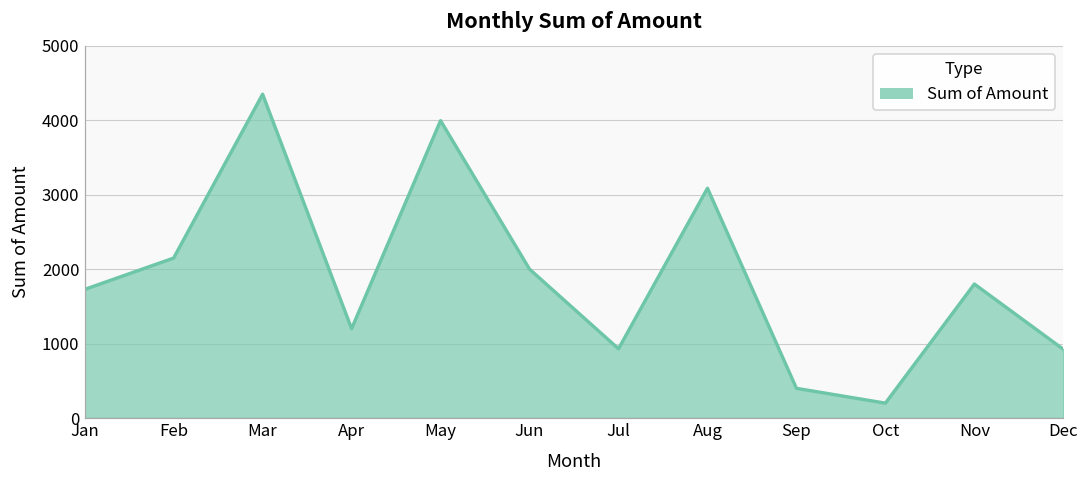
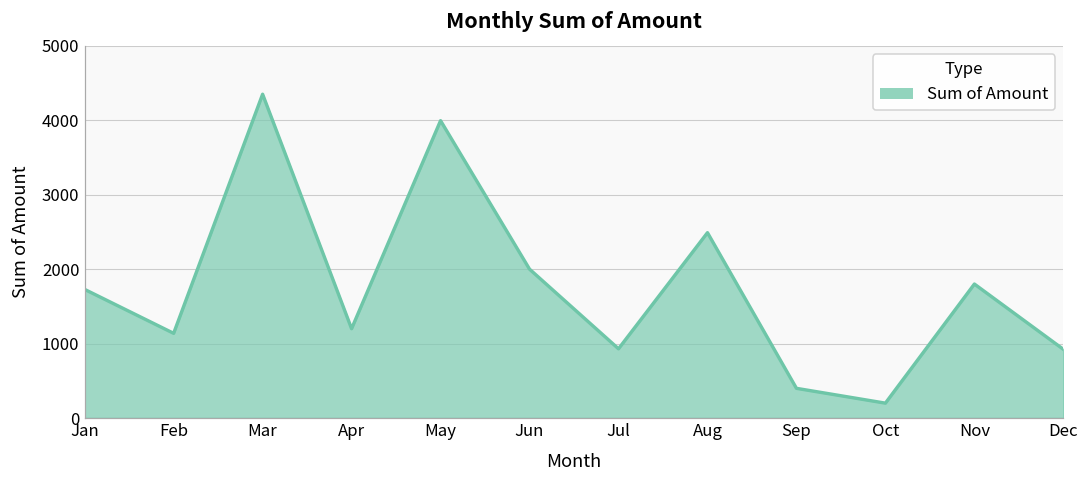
  {
    "Jan": 1700,
-   "Feb": 2100,
+   "Feb": 1100,
    "Mar": 4400,
    "Apr": 1200,
    "May": 4000,
    "Jun": 2000,
    "Jul": 900,
-   "Aug": 3100,
+   "Aug": 2500,
    "Sep": 400,
    "Oct": 200,
    "Nov": 1800,
    "Dec": 900
  }
